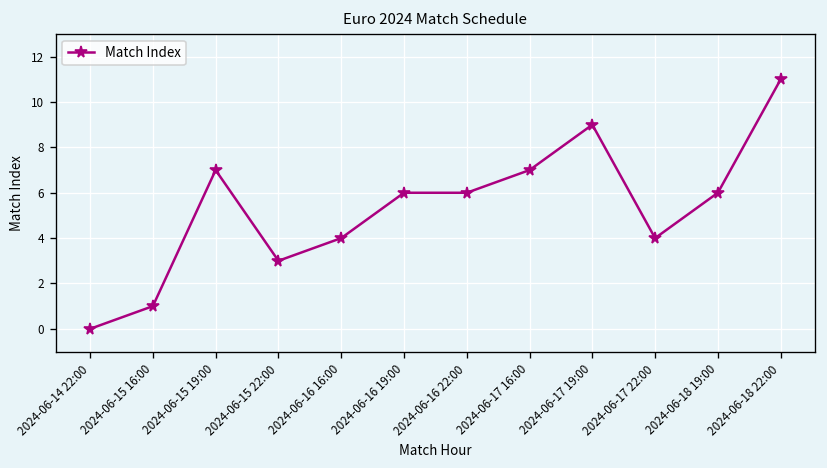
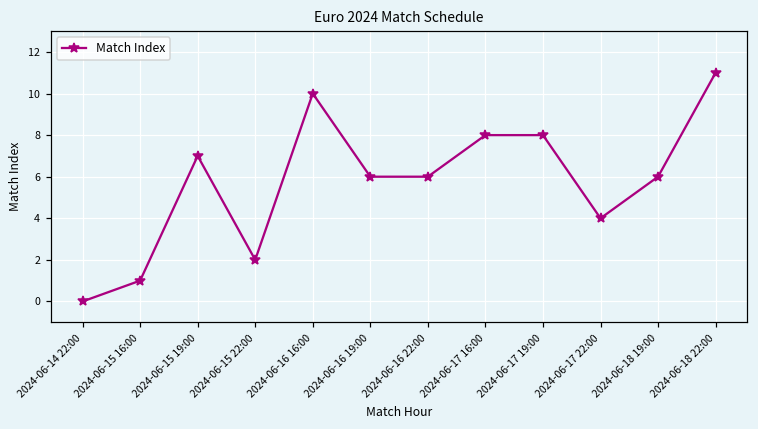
  {
    "2024-06-14 22:00": 0,
    "2024-06-15 16:00": 1,
    "2024-06-15 19:00": 7,
-   "2024-06-15 22:00": 3,
-   "2024-06-16 16:00": 4,
+   "2024-06-15 22:00": 2,
+   "2024-06-16 16:00": 10,
    "2024-06-16 19:00": 6,
    "2024-06-16 22:00": 6,
-   "2024-06-17 16:00": 7,
-   "2024-06-17 19:00": 9,
+   "2024-06-17 16:00": 8,
+   "2024-06-17 19:00": 8,
    "2024-06-17 22:00": 4,
    "2024-06-18 19:00": 6,
    "2024-06-18 22:00": 11
  }
